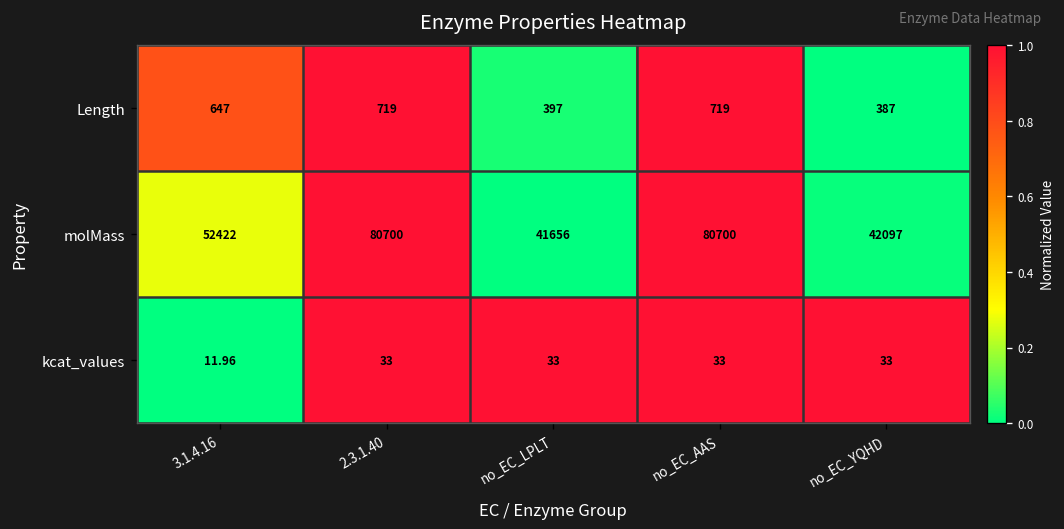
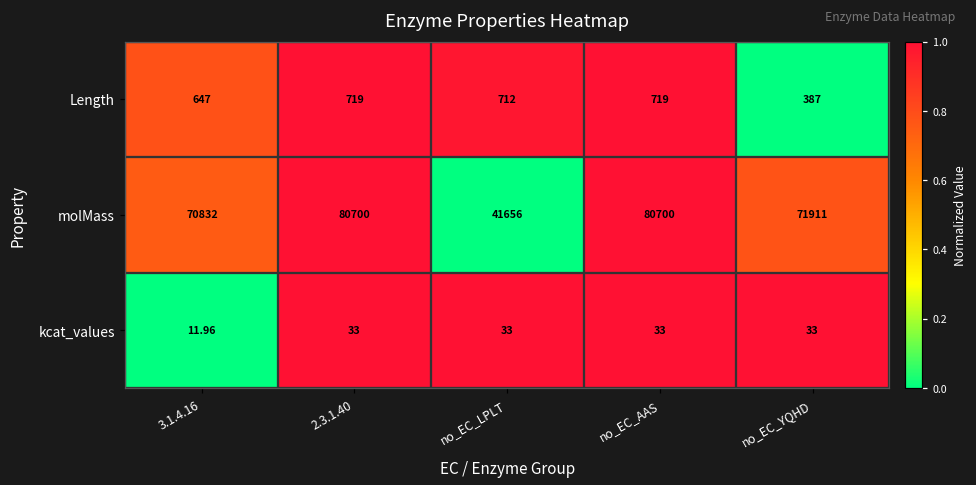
  {
    "Length": {
      "3.1.4.16": 647,
      "2.3.1.40": 719,
-     "no_EC_LPLT": 397,
+     "no_EC_LPLT": 712,
      "no_EC_AAS": 719,
      "no_EC_YQHD": 387
    },
    "molMass": {
-     "3.1.4.16": 52422,
+     "3.1.4.16": 70832,
      "2.3.1.40": 80700,
      "no_EC_LPLT": 41656,
      "no_EC_AAS": 80700,
-     "no_EC_YQHD": 42097
+     "no_EC_YQHD": 71911
    },
    "kcat_values": {
      "3.1.4.16": 11.96,
      "2.3.1.40": 33,
      "no_EC_LPLT": 33,
      "no_EC_AAS": 33,
      "no_EC_YQHD": 33
    }
  }
